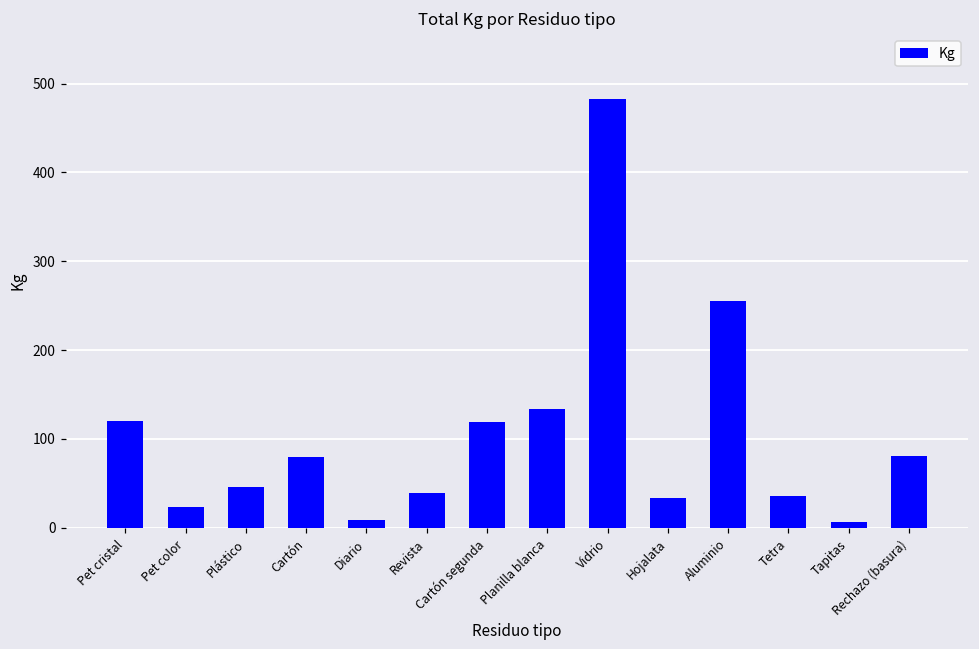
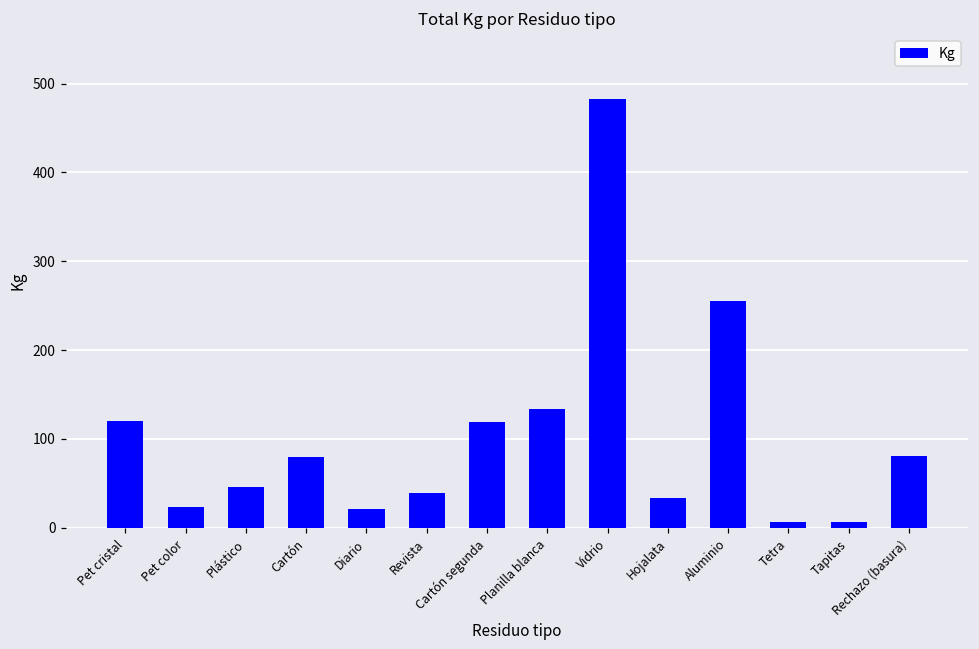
  {
    "Pet cristal": 120,
    "Pet color": 20,
    "Plástico": 50,
    "Cartón": 80,
-   "Diario": 10,
+   "Diario": 20,
    "Revista": 40,
    "Cartón segunda": 120,
    "Planilla blanca": 130,
    "Vidrio": 480,
    "Hojalata": 30,
    "Aluminio": 250,
-   "Tetra": 40,
+   "Tetra": 10,
    "Tapitas": 10,
    "Rechazo (basura)": 80
  }
